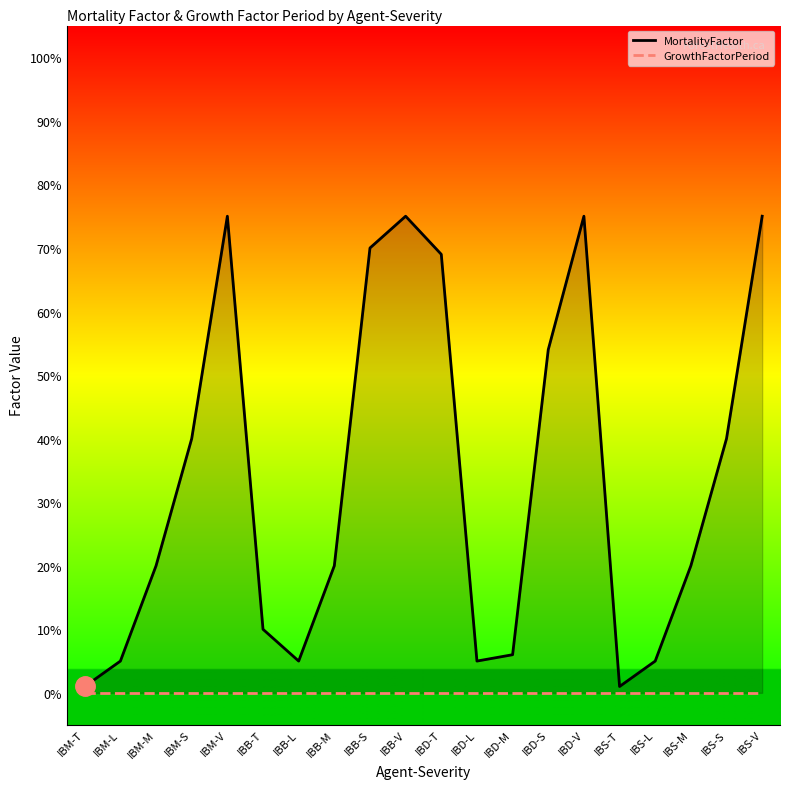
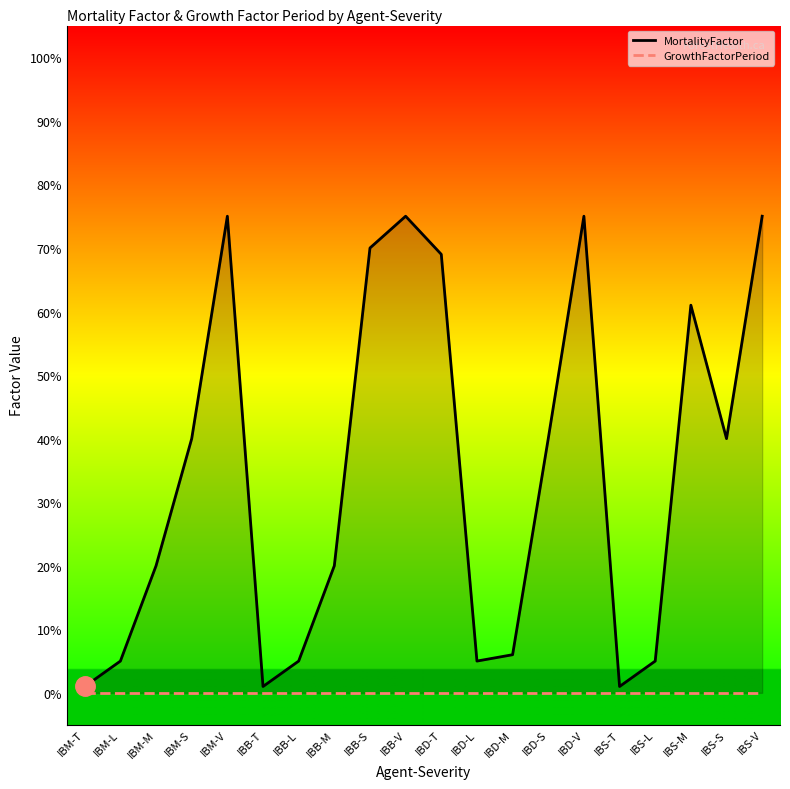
  {
    "MortalityFactor": {
      "IBM-L": "5%",
      "IBM-M": "20%",
      "IBM-S": "40%",
      "IBM-V": "75%",
-     "IBB-T": "10%",
+     "IBB-T": "1%",
      "IBB-L": "5%",
      "IBB-M": "20%",
      "IBB-S": "70%",
      "IBB-V": "75%",
      "IBD-T": "69%",
      "IBD-L": "5%",
      "IBD-M": "6%",
-     "IBD-S": "54%",
+     "IBD-S": "40%",
      "IBD-V": "75%",
      "IBS-T": "1%",
      "IBS-L": "5%",
-     "IBS-M": "20%",
+     "IBS-M": "61%",
      "IBS-S": "40%",
      "IBS-V": "75%"
    }
  }
